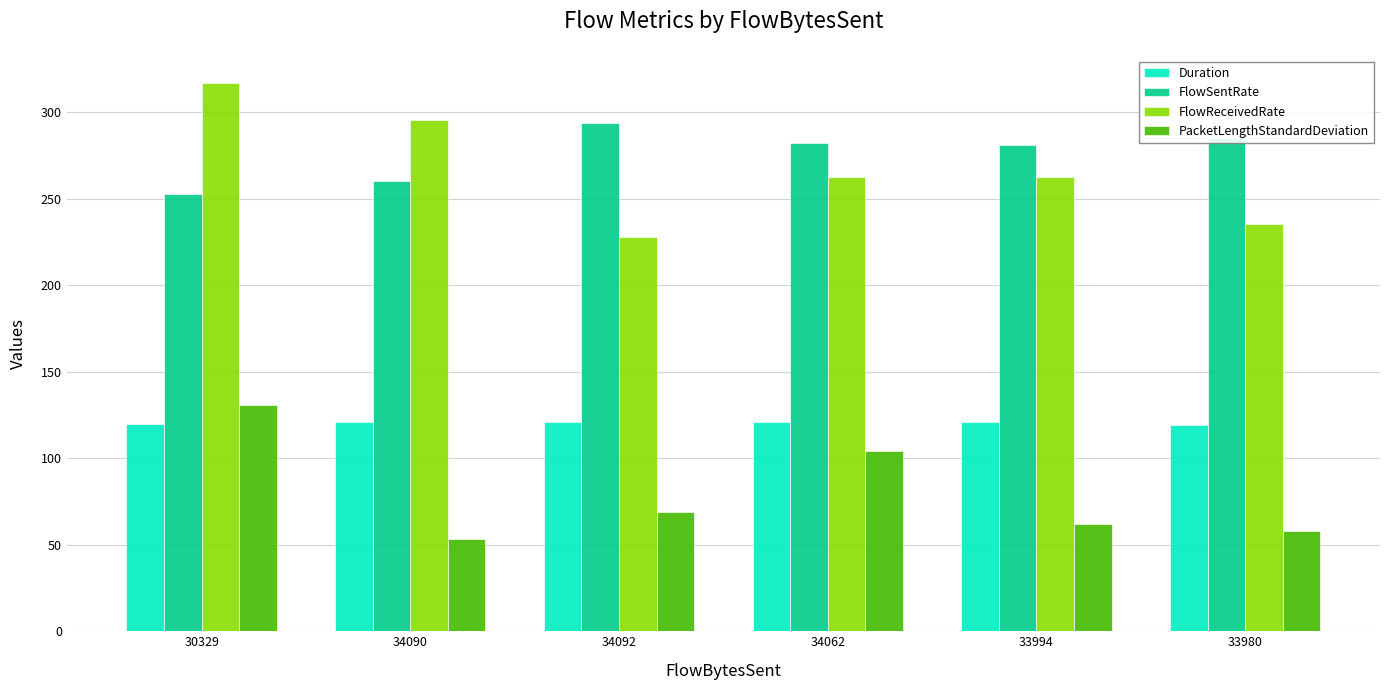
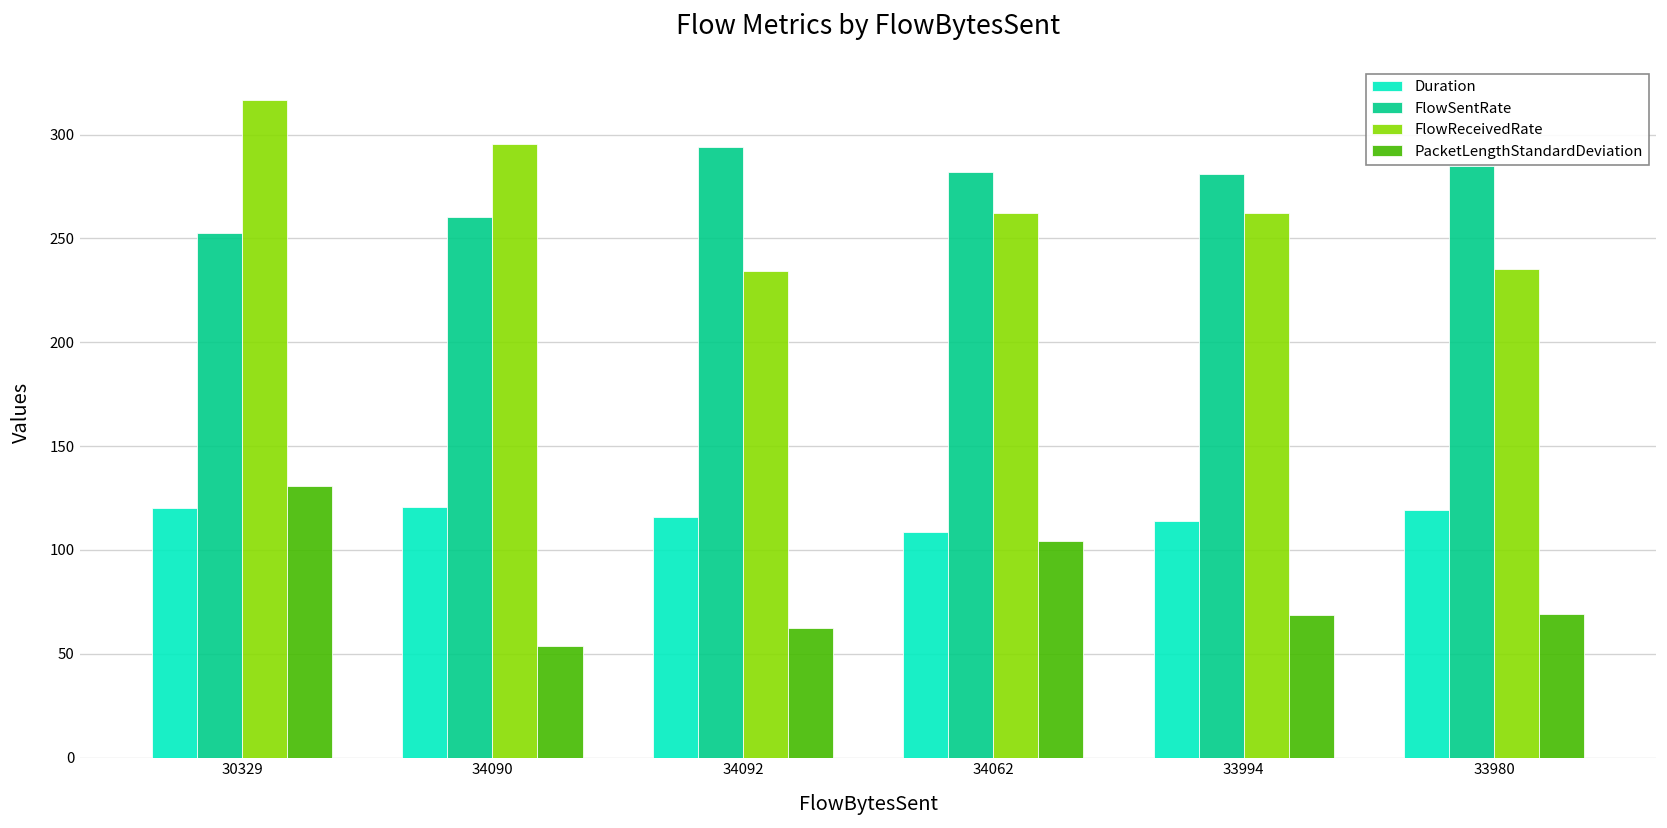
  {
    "Duration": {
      "30329": 120,
      "34090": 121,
-     "34092": 121,
-     "34062": 121,
-     "33994": 121,
+     "34092": 116,
+     "34062": 109,
+     "33994": 114,
      "33980": 119
    },
    "FlowSentRate": {
      "30329": 253,
      "34090": 260,
      "34092": 294,
      "34062": 282,
      "33994": 281
    },
    "FlowReceivedRate": {
      "30329": 317,
      "34090": 296,
-     "34092": 228,
+     "34092": 235,
      "34062": 262,
      "33994": 262,
      "33980": 235
    },
    "PacketLengthStandardDeviation": {
      "30329": 131,
      "34090": 54,
-     "34092": 69,
+     "34092": 62,
      "34062": 104,
-     "33994": 62,
-     "33980": 58
+     "33994": 69,
+     "33980": 69
    }
  }
